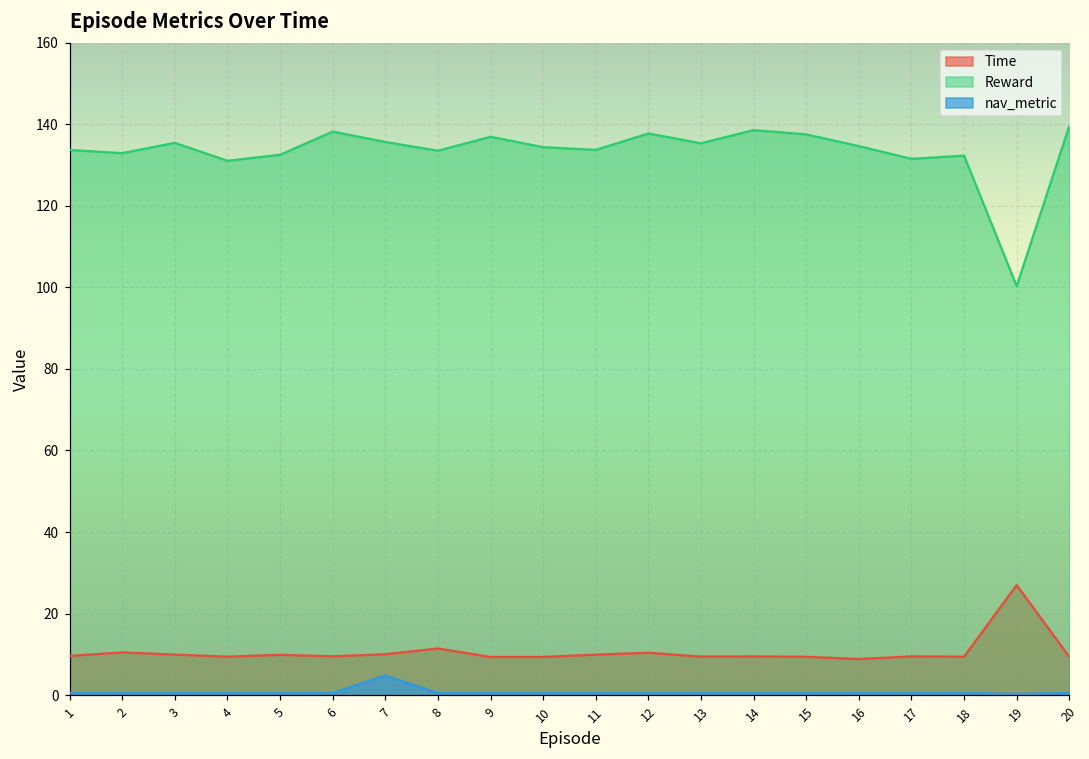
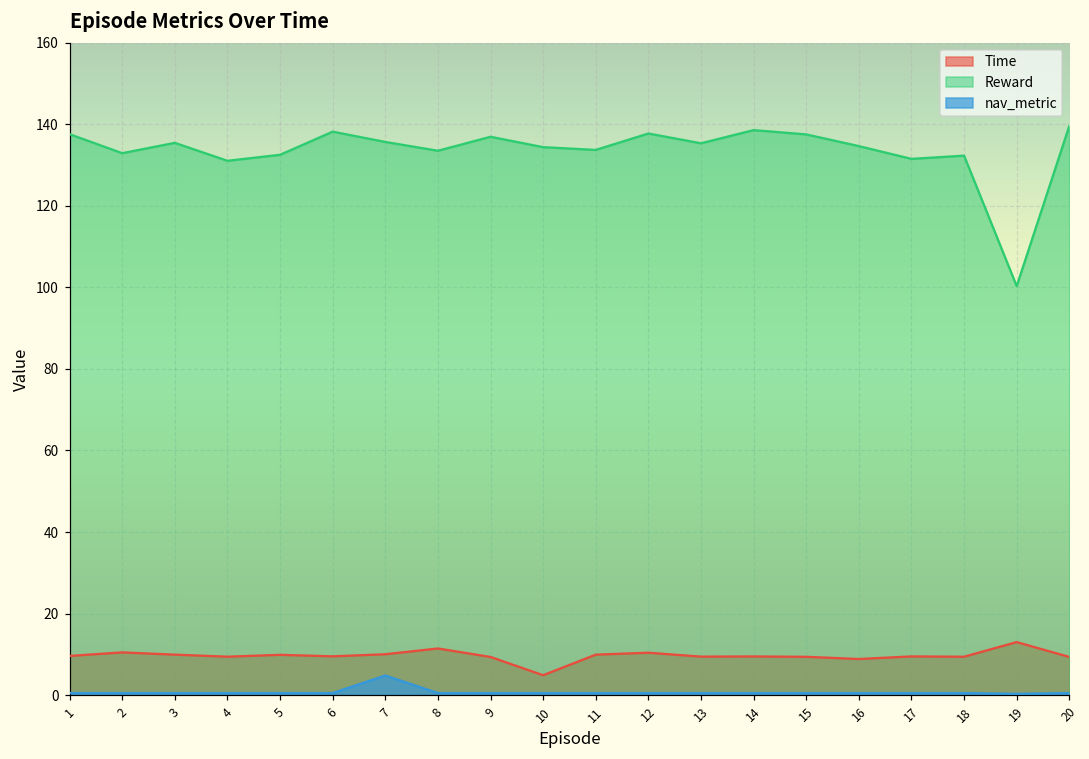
  {
    "Time": {
      "1": 10,
      "2": 10,
      "3": 10,
      "4": 9,
      "5": 10,
      "6": 10,
      "7": 10,
      "8": 11,
      "9": 9,
-     "10": 9,
+     "10": 5,
      "11": 10,
      "12": 10,
      "13": 9,
      "14": 9,
      "15": 9,
      "16": 9,
      "17": 9,
      "18": 9,
-     "19": 27,
+     "19": 13,
      "20": 9
    },
    "Reward": {
-     "1": 134,
+     "1": 138,
      "2": 133,
      "3": 135,
      "4": 131,
      "5": 133,
      "6": 138,
      "7": 136,
      "8": 134,
      "9": 137,
      "10": 134,
      "11": 134,
      "12": 138,
      "13": 135,
      "14": 139,
      "15": 138,
      "16": 135,
      "17": 132,
      "18": 132,
      "19": 100,
      "20": 140
    },
    "nav_metric": {
      "1": 1,
      "2": 1,
      "3": 1,
      "4": 1,
      "5": 1,
      "6": 1,
      "7": 5,
      "8": 1,
      "9": 1,
      "10": 1,
      "11": 1,
      "12": 1,
      "13": 1,
      "14": 1,
      "15": 1,
      "16": 1,
      "17": 1,
      "18": 1,
      "19": 0,
      "20": 1
    }
  }
